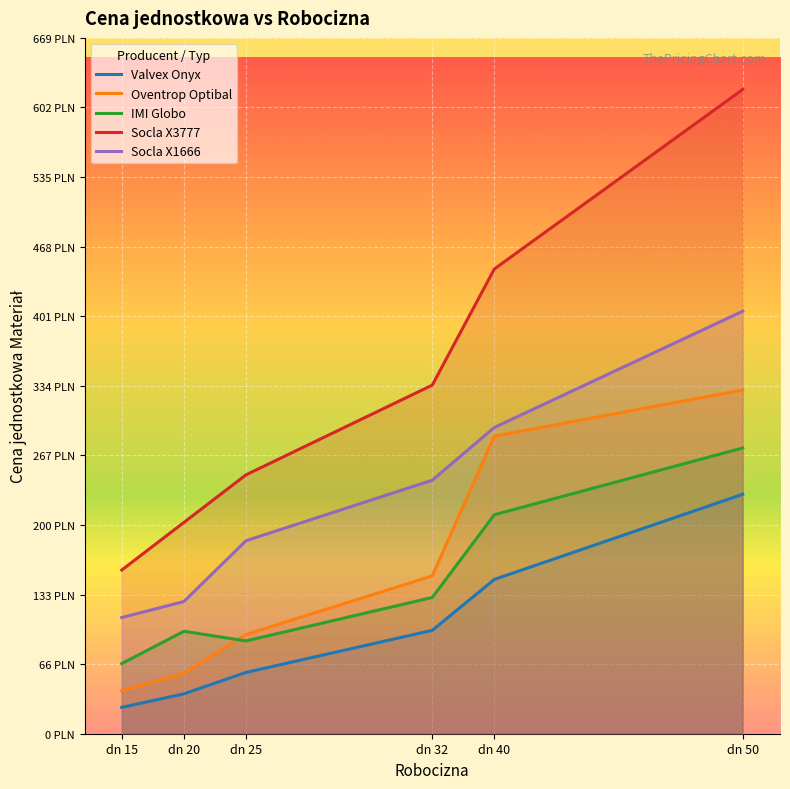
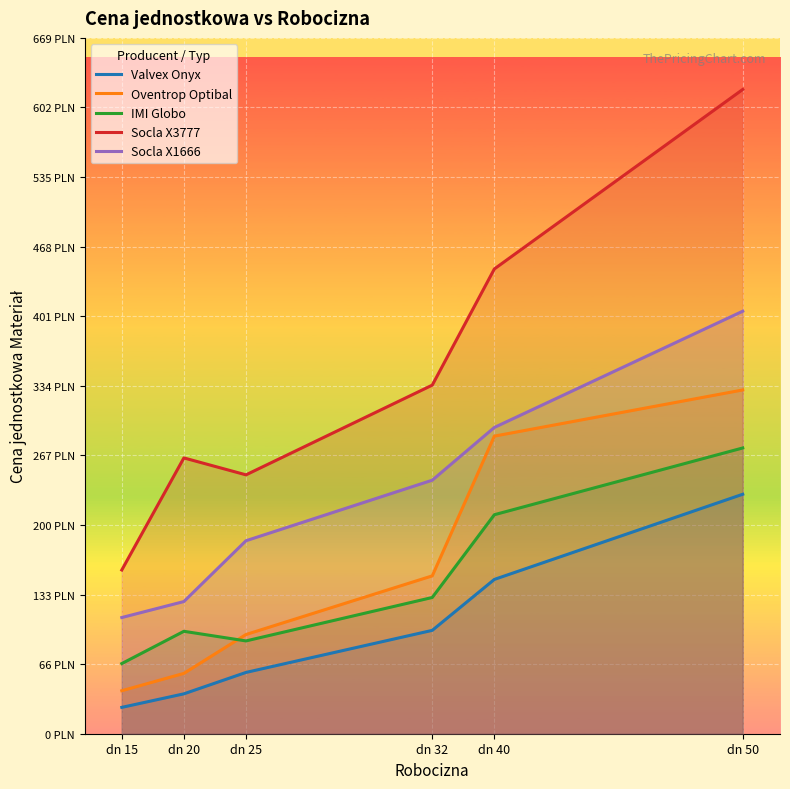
  {
    "Valvex Onyx": {
      "dn 15": "25 PLN",
      "dn 20": "38 PLN",
      "dn 25": "59 PLN",
      "dn 32": "99 PLN",
      "dn 40": "148 PLN",
      "dn 50": "230 PLN"
    },
    "Oventrop Optibal": {
      "dn 15": "41 PLN",
      "dn 20": "58 PLN",
      "dn 25": "95 PLN",
      "dn 32": "152 PLN",
      "dn 40": "286 PLN",
      "dn 50": "331 PLN"
    },
    "IMI Globo": {
      "dn 15": "67 PLN",
      "dn 20": "98 PLN",
      "dn 25": "89 PLN",
      "dn 32": "131 PLN",
      "dn 40": "211 PLN",
      "dn 50": "275 PLN"
    },
    "Socla X3777": {
      "dn 15": "157 PLN",
-     "dn 20": "203 PLN",
+     "dn 20": "265 PLN",
      "dn 25": "249 PLN",
      "dn 32": "335 PLN",
      "dn 40": "447 PLN",
      "dn 50": "620 PLN"
    },
    "Socla X1666": {
      "dn 15": "112 PLN",
      "dn 20": "127 PLN",
      "dn 25": "186 PLN",
      "dn 32": "244 PLN",
      "dn 40": "295 PLN",
      "dn 50": "406 PLN"
    }
  }
